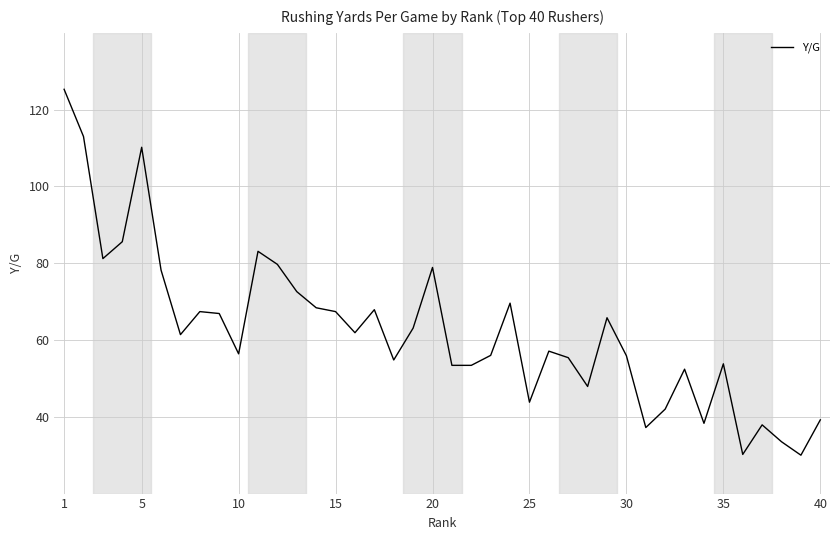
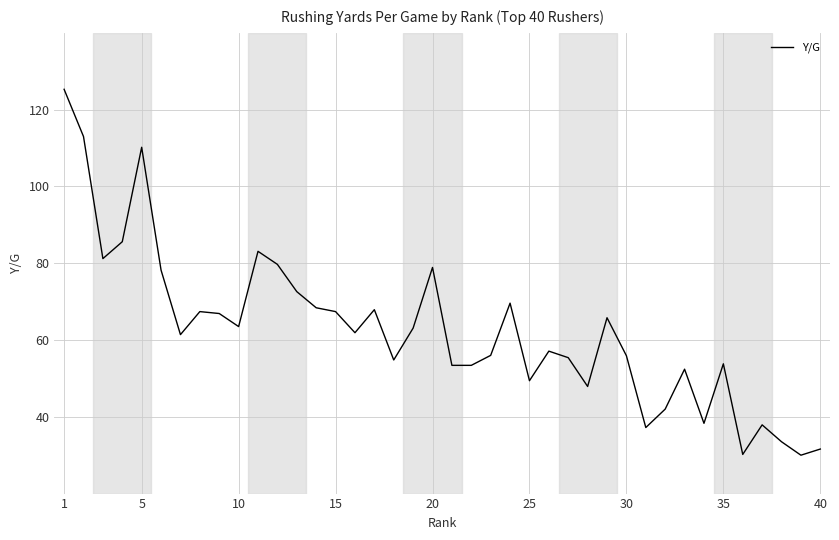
  {
    "1": 125,
    "5": 110,
-   "10": 56,
+   "10": 64,
    "15": 67,
    "20": 79,
-   "25": 44,
+   "25": 49,
    "30": 56,
    "35": 54,
-   "40": 39
+   "40": 32
  }
